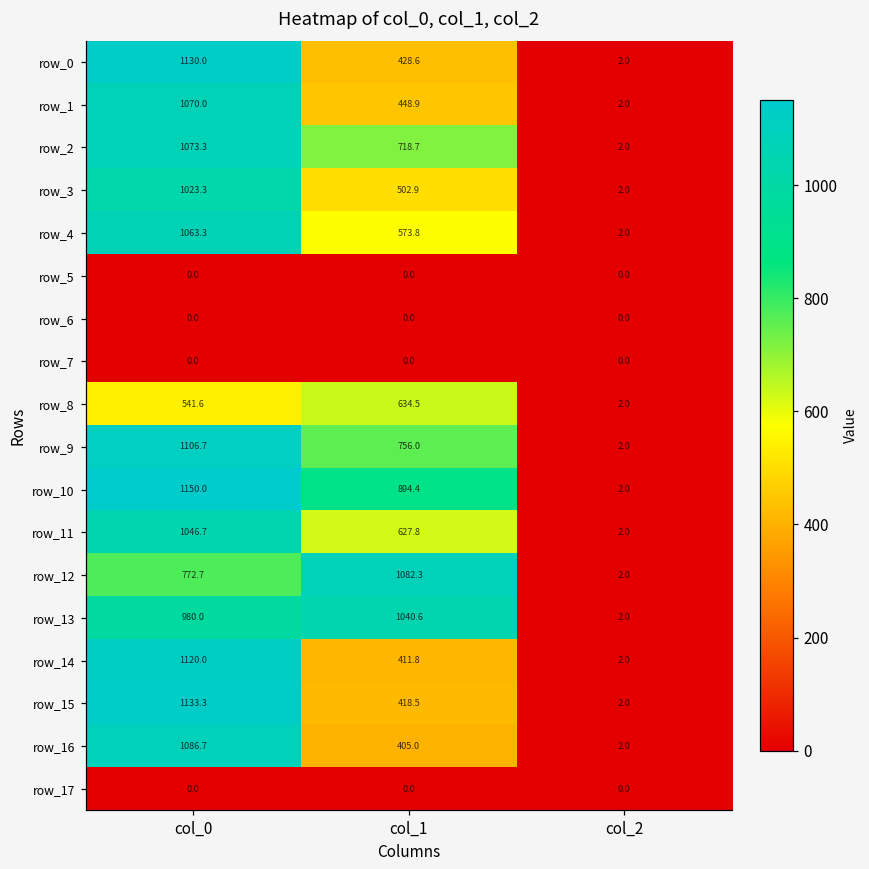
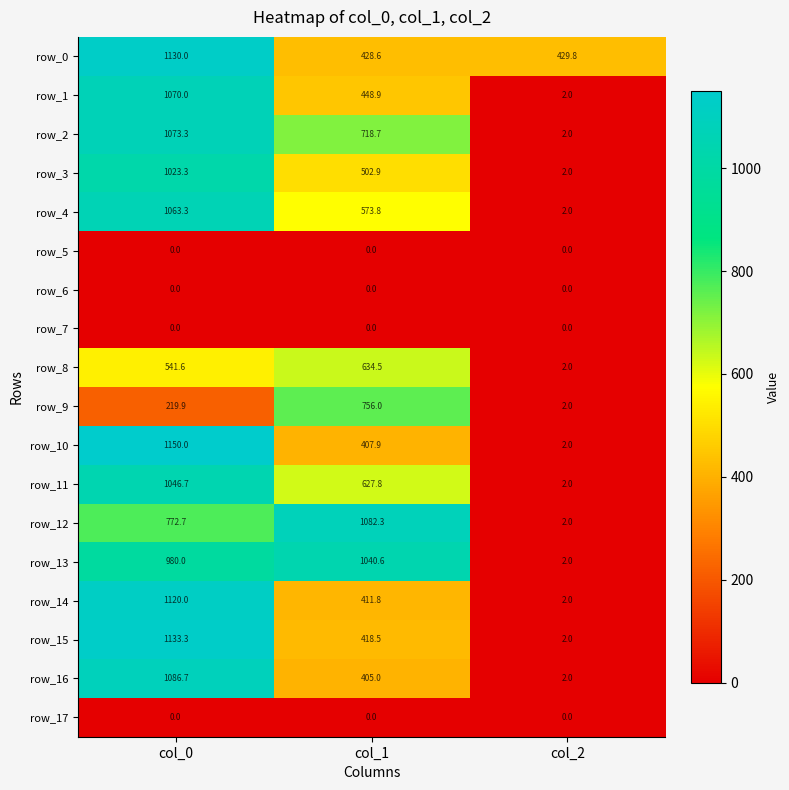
  {
    "row_0": {
      "col_0": 1130.0,
      "col_1": 428.6,
-     "col_2": 2.0
+     "col_2": 429.8
    },
    "row_1": {
      "col_0": 1070.0,
      "col_1": 448.9,
      "col_2": 2.0
    },
    "row_2": {
      "col_0": 1073.3,
      "col_1": 718.7,
      "col_2": 2.0
    },
    "row_3": {
      "col_0": 1023.3,
      "col_1": 502.9,
      "col_2": 2.0
    },
    "row_4": {
      "col_0": 1063.3,
      "col_1": 573.8,
      "col_2": 2.0
    },
    "row_5": {
      "col_0": 0.0,
      "col_1": 0.0,
      "col_2": 0.0
    },
    "row_6": {
      "col_0": 0.0,
      "col_1": 0.0,
      "col_2": 0.0
    },
    "row_7": {
      "col_0": 0.0,
      "col_1": 0.0,
      "col_2": 0.0
    },
    "row_8": {
      "col_0": 541.6,
      "col_1": 634.5,
      "col_2": 2.0
    },
    "row_9": {
-     "col_0": 1106.7,
+     "col_0": 219.9,
      "col_1": 756.0,
      "col_2": 2.0
    },
    "row_10": {
      "col_0": 1150.0,
-     "col_1": 894.4,
+     "col_1": 407.9,
      "col_2": 2.0
    },
    "row_11": {
      "col_0": 1046.7,
      "col_1": 627.8,
      "col_2": 2.0
    },
    "row_12": {
      "col_0": 772.7,
      "col_1": 1082.3,
      "col_2": 2.0
    },
    "row_13": {
      "col_0": 980.0,
      "col_1": 1040.6,
      "col_2": 2.0
    },
    "row_14": {
      "col_0": 1120.0,
      "col_1": 411.8,
      "col_2": 2.0
    },
    "row_15": {
      "col_0": 1133.3,
      "col_1": 418.5,
      "col_2": 2.0
    },
    "row_16": {
      "col_0": 1086.7,
      "col_1": 405.0,
      "col_2": 2.0
    },
    "row_17": {
      "col_0": 0.0,
      "col_1": 0.0,
      "col_2": 0.0
    }
  }
